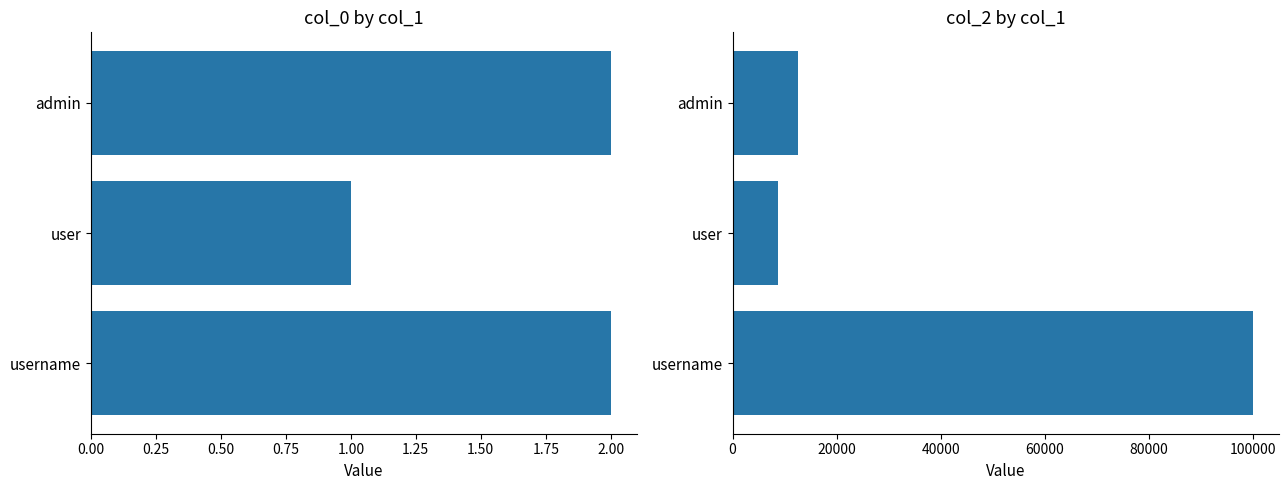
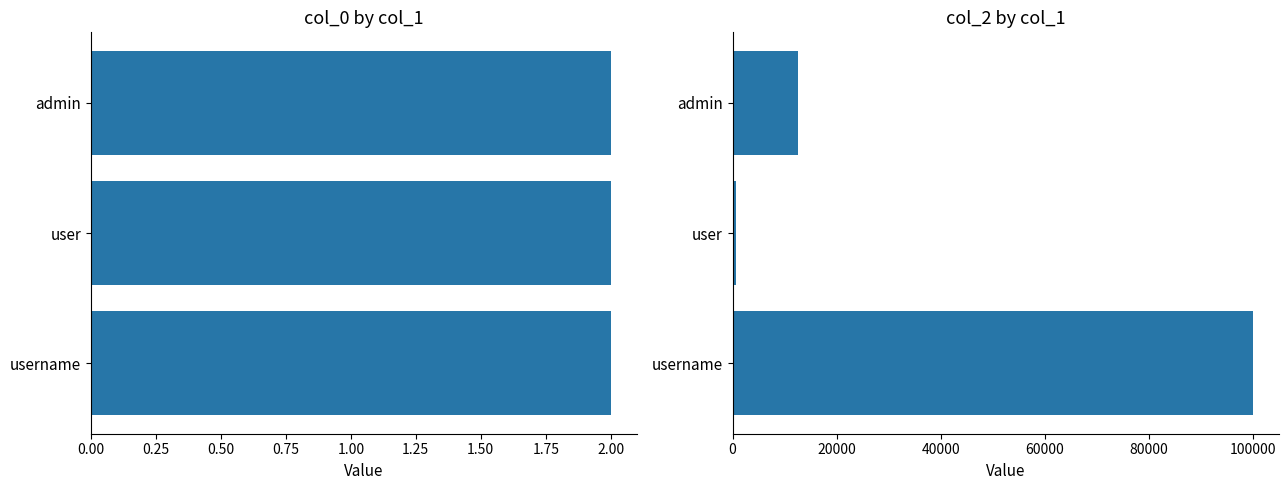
  {
    "col_0 by col_1": {
      "admin": 2,
-     "user": 1,
+     "user": 2,
      "username": 2
    },
    "col_2 by col_1": {
      "admin": 13000,
-     "user": 9000,
+     "user": 1000,
      "username": 100000
    }
  }
